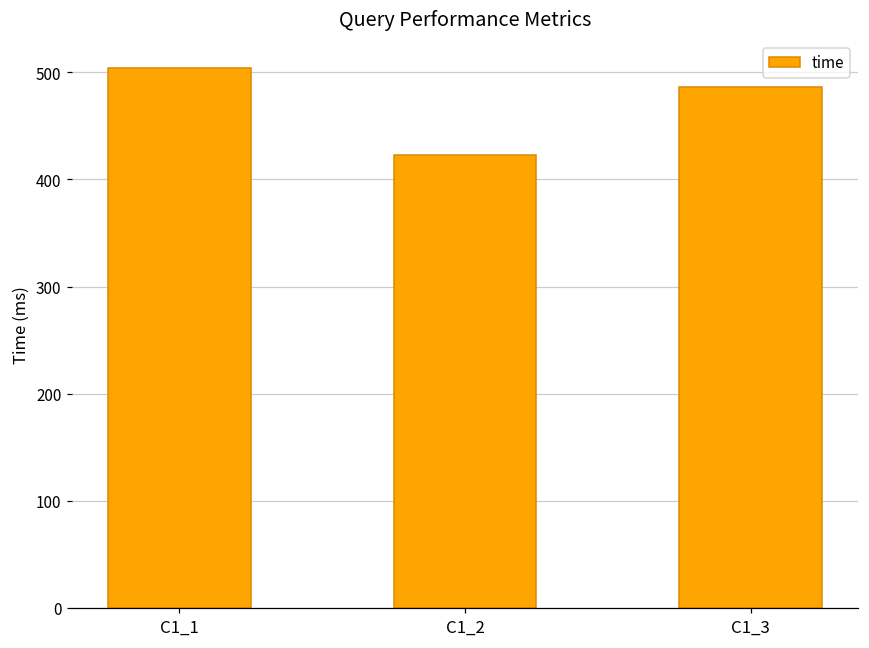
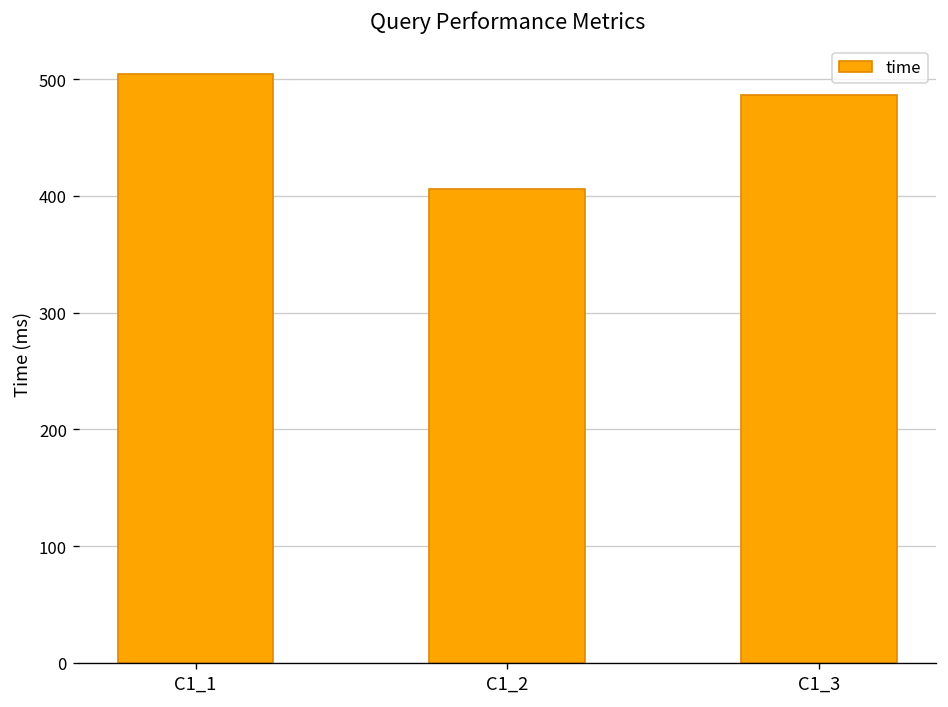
  {
    "C1_1": 500,
-   "C1_2": 420,
+   "C1_2": 410,
    "C1_3": 490
  }
